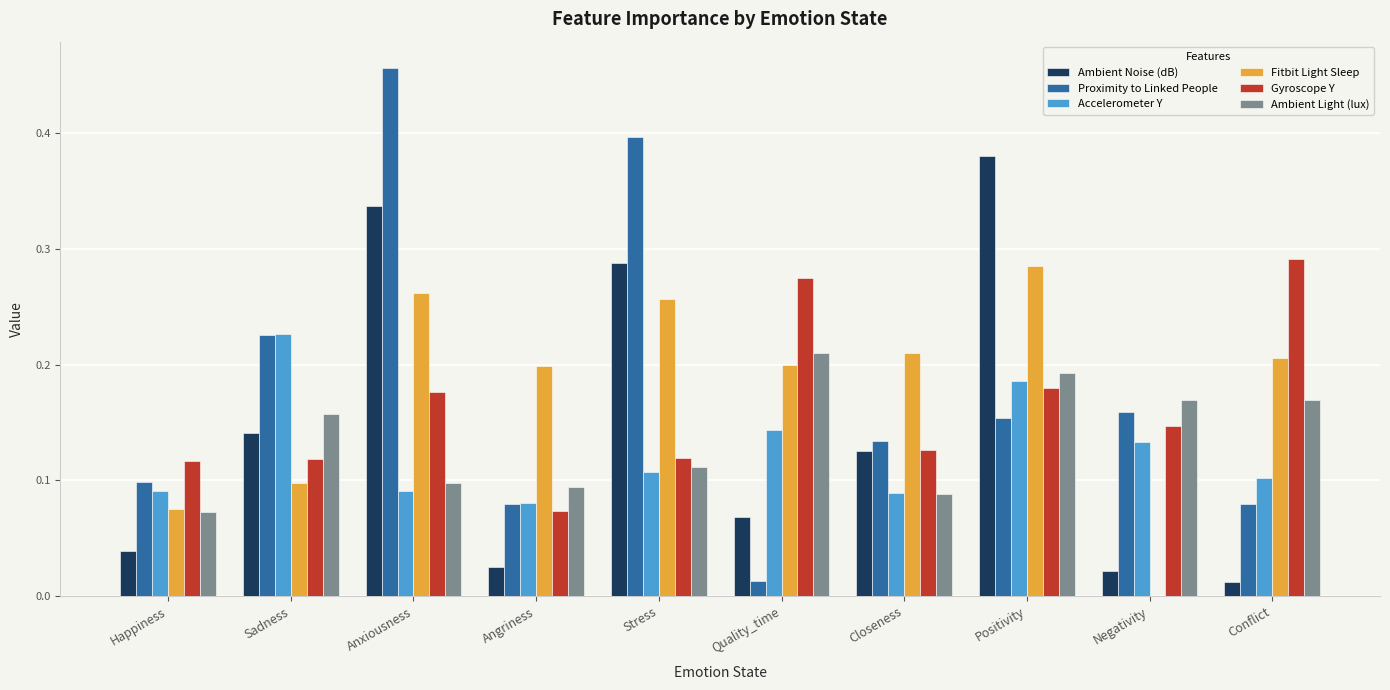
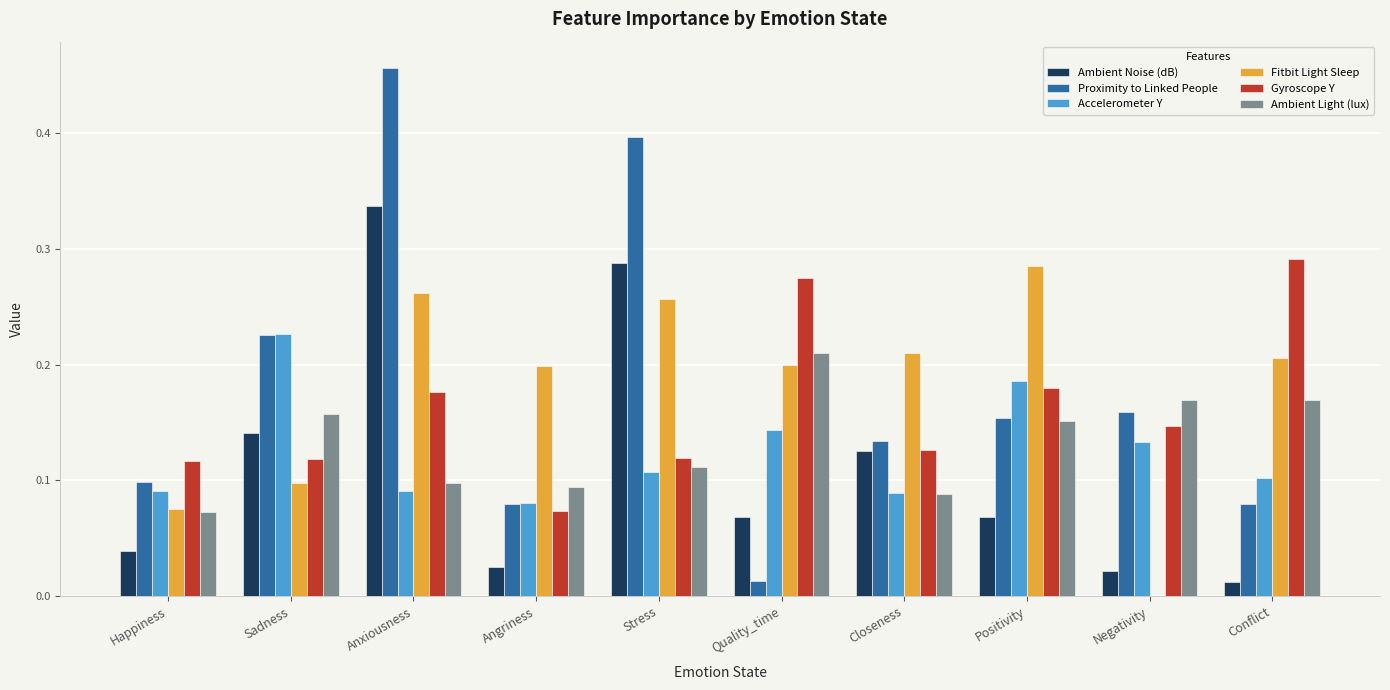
  {
    "Ambient Noise (dB)": {
      "Happiness": 0.039,
      "Sadness": 0.141,
      "Anxiousness": 0.337,
      "Angriness": 0.025,
      "Stress": 0.288,
      "Quality_time": 0.068,
      "Closeness": 0.125,
-     "Positivity": 0.380,
+     "Positivity": 0.069,
      "Negativity": 0.022,
      "Conflict": 0.012
    },
    "Proximity to Linked People": {
      "Happiness": 0.099,
      "Sadness": 0.226,
      "Anxiousness": 0.456,
      "Angriness": 0.080,
      "Stress": 0.397,
      "Quality_time": 0.013,
      "Closeness": 0.134,
      "Positivity": 0.154,
      "Negativity": 0.159,
      "Conflict": 0.079
    },
    "Accelerometer Y": {
      "Happiness": 0.091,
      "Sadness": 0.226,
      "Anxiousness": 0.091,
      "Angriness": 0.081,
      "Stress": 0.107,
      "Quality_time": 0.144,
      "Closeness": 0.089,
      "Positivity": 0.186,
      "Negativity": 0.133,
      "Conflict": 0.102
    },
    "Fitbit Light Sleep": {
      "Happiness": 0.075,
      "Sadness": 0.097,
      "Anxiousness": 0.262,
      "Angriness": 0.198,
      "Stress": 0.256,
      "Quality_time": 0.200,
      "Closeness": 0.210,
      "Positivity": 0.285,
      "Negativity": 0.000,
      "Conflict": 0.206
    },
    "Gyroscope Y": {
      "Happiness": 0.116,
      "Sadness": 0.119,
      "Anxiousness": 0.176,
      "Angriness": 0.073,
      "Stress": 0.120,
      "Quality_time": 0.275,
      "Closeness": 0.126,
      "Positivity": 0.180,
      "Negativity": 0.147,
      "Conflict": 0.291
    },
    "Ambient Light (lux)": {
      "Happiness": 0.072,
      "Sadness": 0.157,
      "Anxiousness": 0.098,
      "Angriness": 0.094,
      "Stress": 0.112,
      "Quality_time": 0.210,
      "Closeness": 0.088,
-     "Positivity": 0.192,
+     "Positivity": 0.151,
      "Negativity": 0.169,
      "Conflict": 0.170
    }
  }
